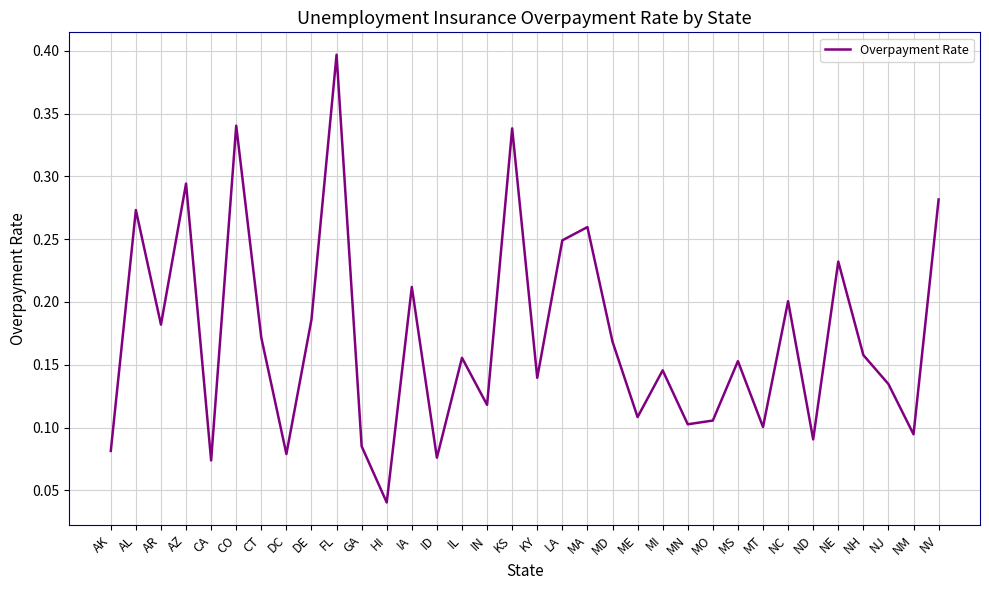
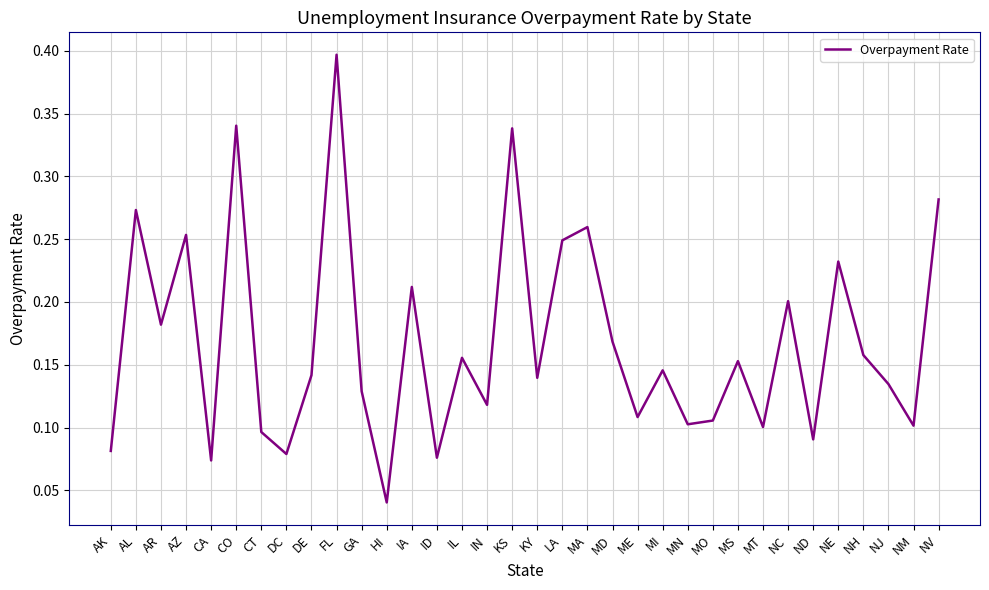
  {
    "AK": 0.081,
    "AL": 0.273,
    "AR": 0.182,
-   "AZ": 0.294,
+   "AZ": 0.253,
    "CA": 0.074,
    "CO": 0.340,
-   "CT": 0.172,
+   "CT": 0.096,
    "DC": 0.079,
-   "DE": 0.186,
+   "DE": 0.142,
    "FL": 0.397,
-   "GA": 0.085,
+   "GA": 0.129,
    "HI": 0.040,
    "IA": 0.212,
    "ID": 0.076,
    "IL": 0.156,
    "IN": 0.118,
    "KS": 0.338,
    "KY": 0.140,
    "LA": 0.249,
    "MA": 0.260,
    "MD": 0.168,
    "ME": 0.108,
    "MI": 0.146,
    "MN": 0.103,
    "MO": 0.106,
    "MS": 0.153,
    "MT": 0.100,
    "NC": 0.201,
    "ND": 0.091,
    "NE": 0.232,
    "NH": 0.158,
    "NJ": 0.135,
-   "NM": 0.095,
+   "NM": 0.101,
    "NV": 0.282
  }
